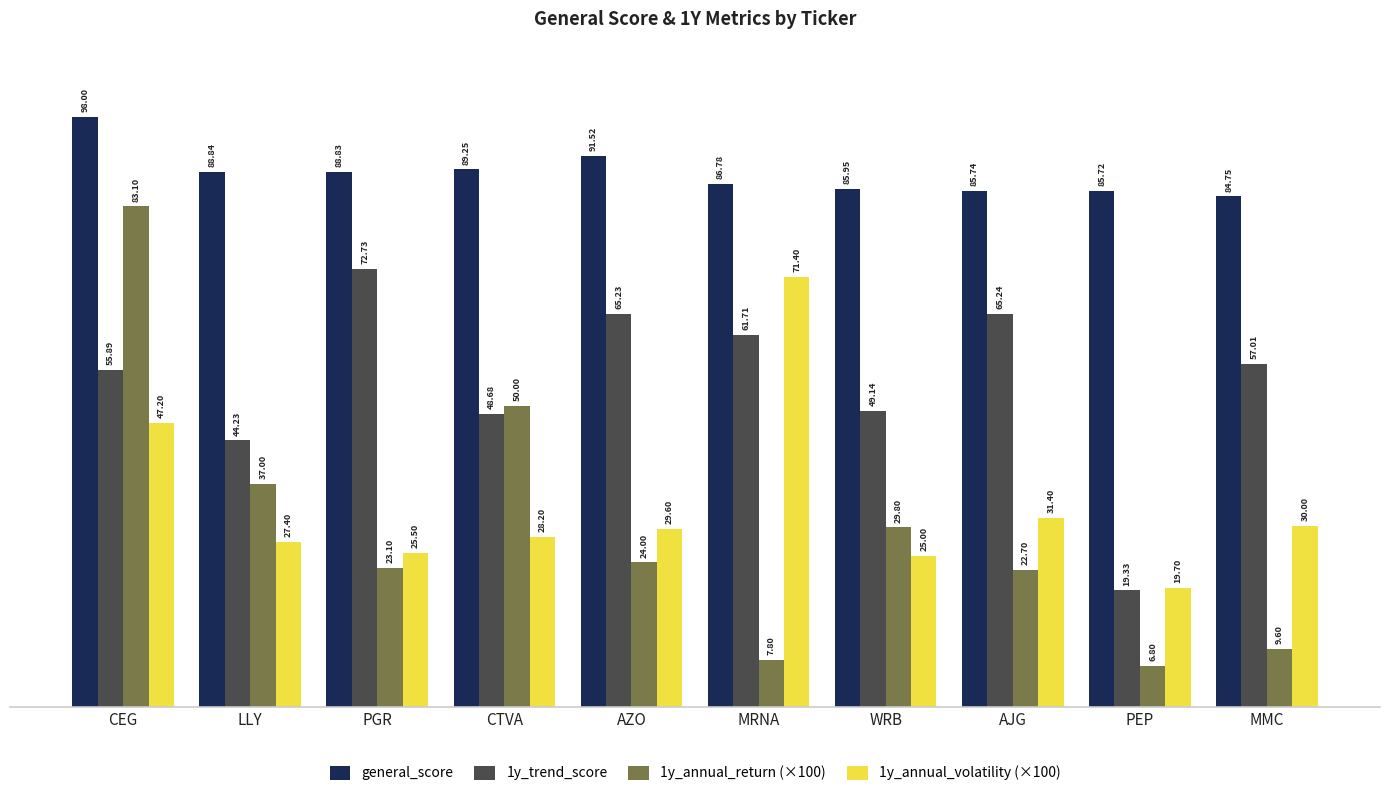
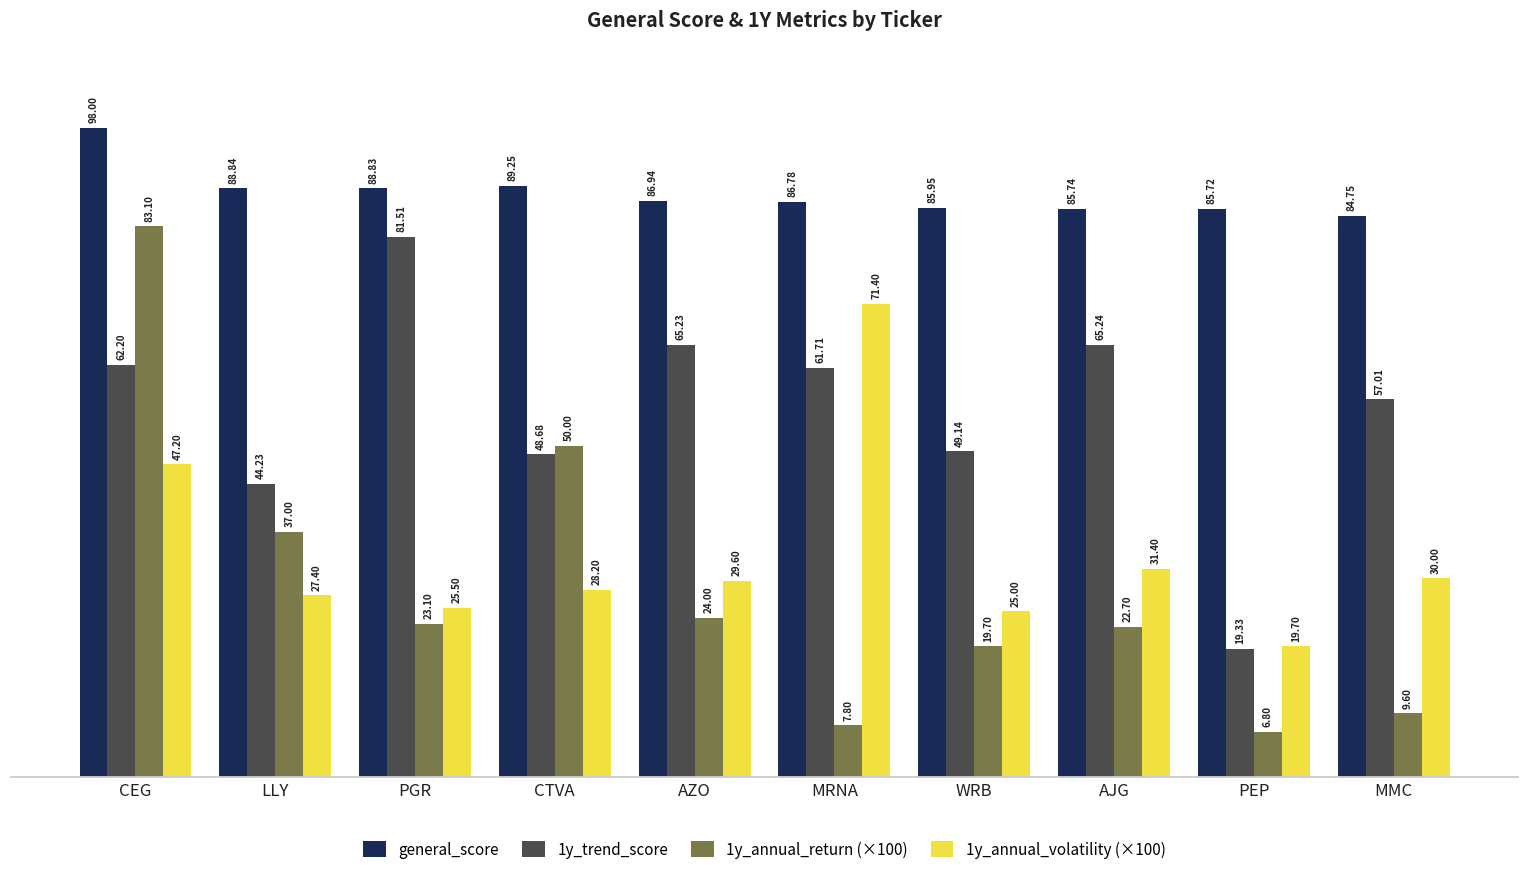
  {
    "general_score": {
      "CEG": 98.00,
      "LLY": 88.84,
      "PGR": 88.83,
      "CTVA": 89.25,
-     "AZO": 91.52,
+     "AZO": 86.94,
      "MRNA": 86.78,
      "WRB": 85.95,
      "AJG": 85.74,
      "PEP": 85.72,
      "MMC": 84.75
    },
    "1y_trend_score": {
-     "CEG": 55.89,
+     "CEG": 62.20,
      "LLY": 44.23,
-     "PGR": 72.73,
+     "PGR": 81.51,
      "CTVA": 48.68,
      "AZO": 65.23,
      "MRNA": 61.71,
      "WRB": 49.14,
      "AJG": 65.24,
      "PEP": 19.33,
      "MMC": 57.01
    },
    "1y_annual_return (×100)": {
      "CEG": 83.10,
      "LLY": 37.00,
      "PGR": 23.10,
      "CTVA": 50.00,
      "AZO": 24.00,
      "MRNA": 7.80,
-     "WRB": 29.80,
+     "WRB": 19.70,
      "AJG": 22.70,
      "PEP": 6.80,
      "MMC": 9.60
    },
    "1y_annual_volatility (×100)": {
      "CEG": 47.20,
      "LLY": 27.40,
      "PGR": 25.50,
      "CTVA": 28.20,
      "AZO": 29.60,
      "MRNA": 71.40,
      "WRB": 25.00,
      "AJG": 31.40,
      "PEP": 19.70,
      "MMC": 30.00
    }
  }
